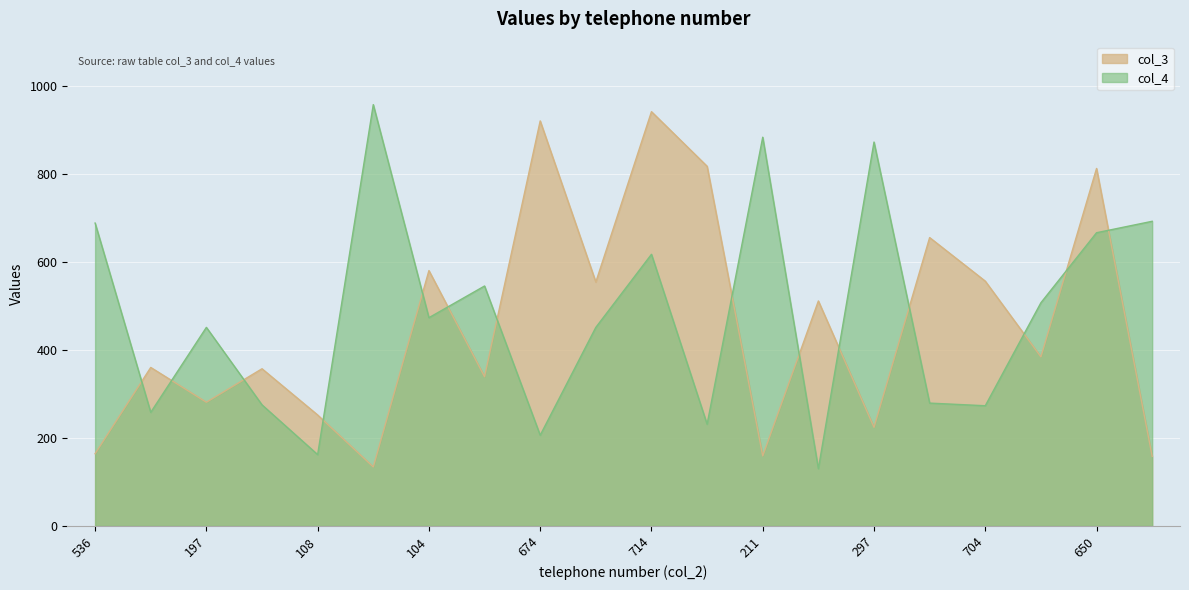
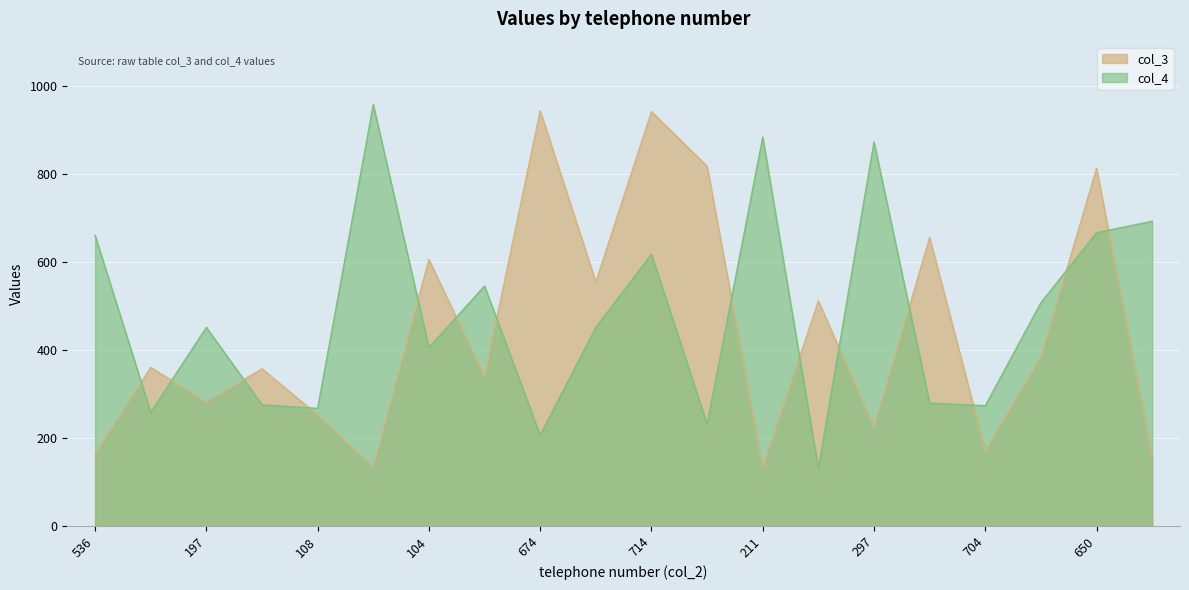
  {
    "col_3": {
      "536": 160,
      "197": 280,
      "108": 250,
-     "104": 580,
-     "674": 920,
+     "104": 610,
+     "674": 940,
      "714": 940,
-     "211": 160,
+     "211": 130,
      "297": 220,
-     "704": 560,
+     "704": 170,
      "650": 810
    },
    "col_4": {
-     "536": 690,
+     "536": 660,
      "197": 450,
-     "108": 160,
-     "104": 470,
+     "108": 270,
+     "104": 410,
      "674": 210,
      "714": 620,
      "211": 880,
      "297": 870,
      "704": 270,
      "650": 670
    }
  }
